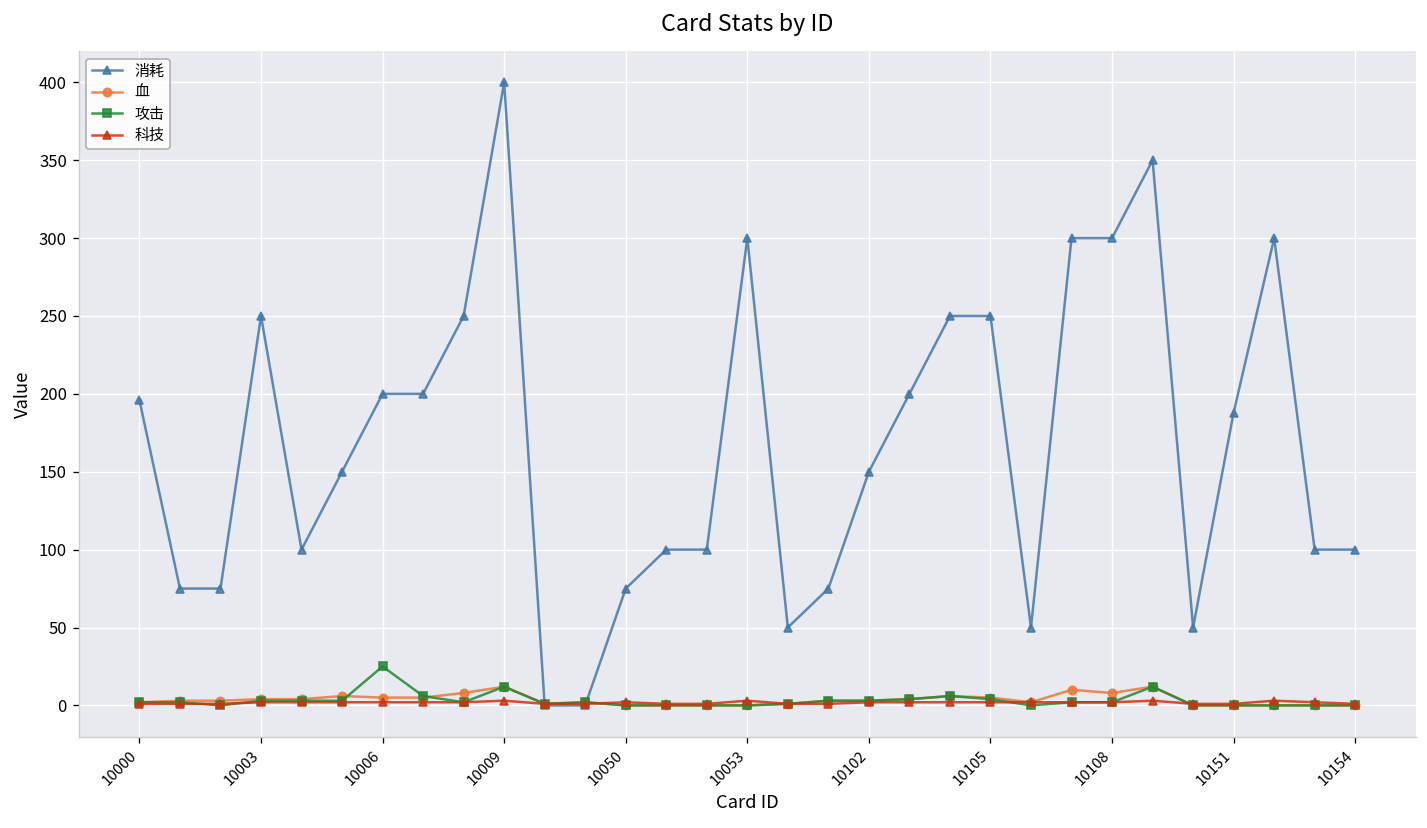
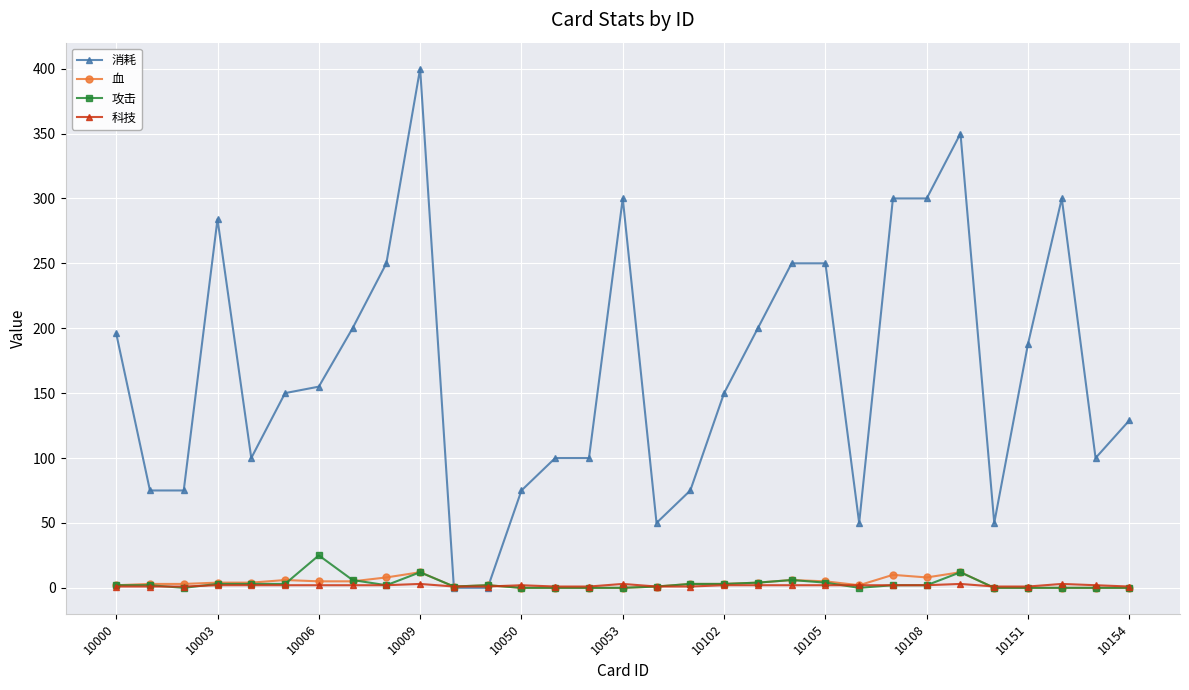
  {
    "消耗": {
      "10000": 196,
-     "10003": 250,
-     "10006": 200,
+     "10003": 284,
+     "10006": 155,
      "10009": 400,
      "10050": 75,
      "10053": 300,
      "10102": 150,
      "10105": 250,
      "10108": 300,
      "10151": 188,
-     "10154": 100
+     "10154": 129
    },
    "血": {
      "10006": 5,
      "10108": 8
    },
    "攻击": {
      "10006": 25
    },
    "科技": {
      "10006": 2,
      "10009": 3,
      "10050": 2,
      "10053": 3,
      "10105": 2
    }
  }
